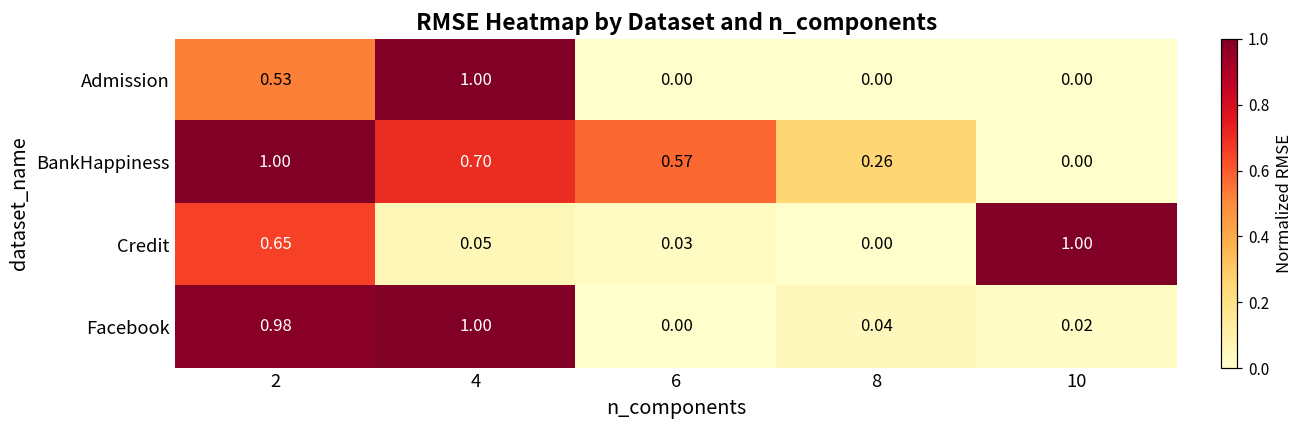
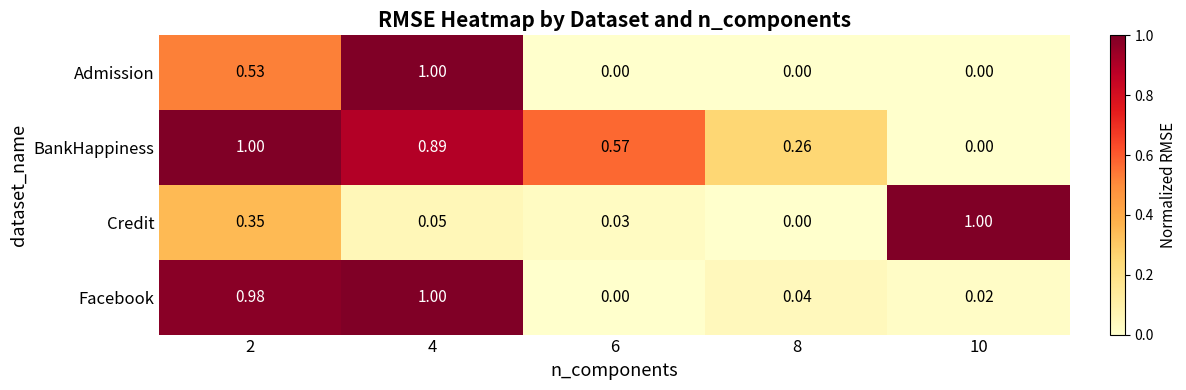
  {
    "Admission": {
      "2": 0.53,
      "4": 1.00,
      "6": 0.00,
      "8": 0.00,
      "10": 0.00
    },
    "BankHappiness": {
      "2": 1.00,
-     "4": 0.70,
+     "4": 0.89,
      "6": 0.57,
      "8": 0.26,
      "10": 0.00
    },
    "Credit": {
-     "2": 0.65,
+     "2": 0.35,
      "4": 0.05,
      "6": 0.03,
      "8": 0.00,
      "10": 1.00
    },
    "Facebook": {
      "2": 0.98,
      "4": 1.00,
      "6": 0.00,
      "8": 0.04,
      "10": 0.02
    }
  }
